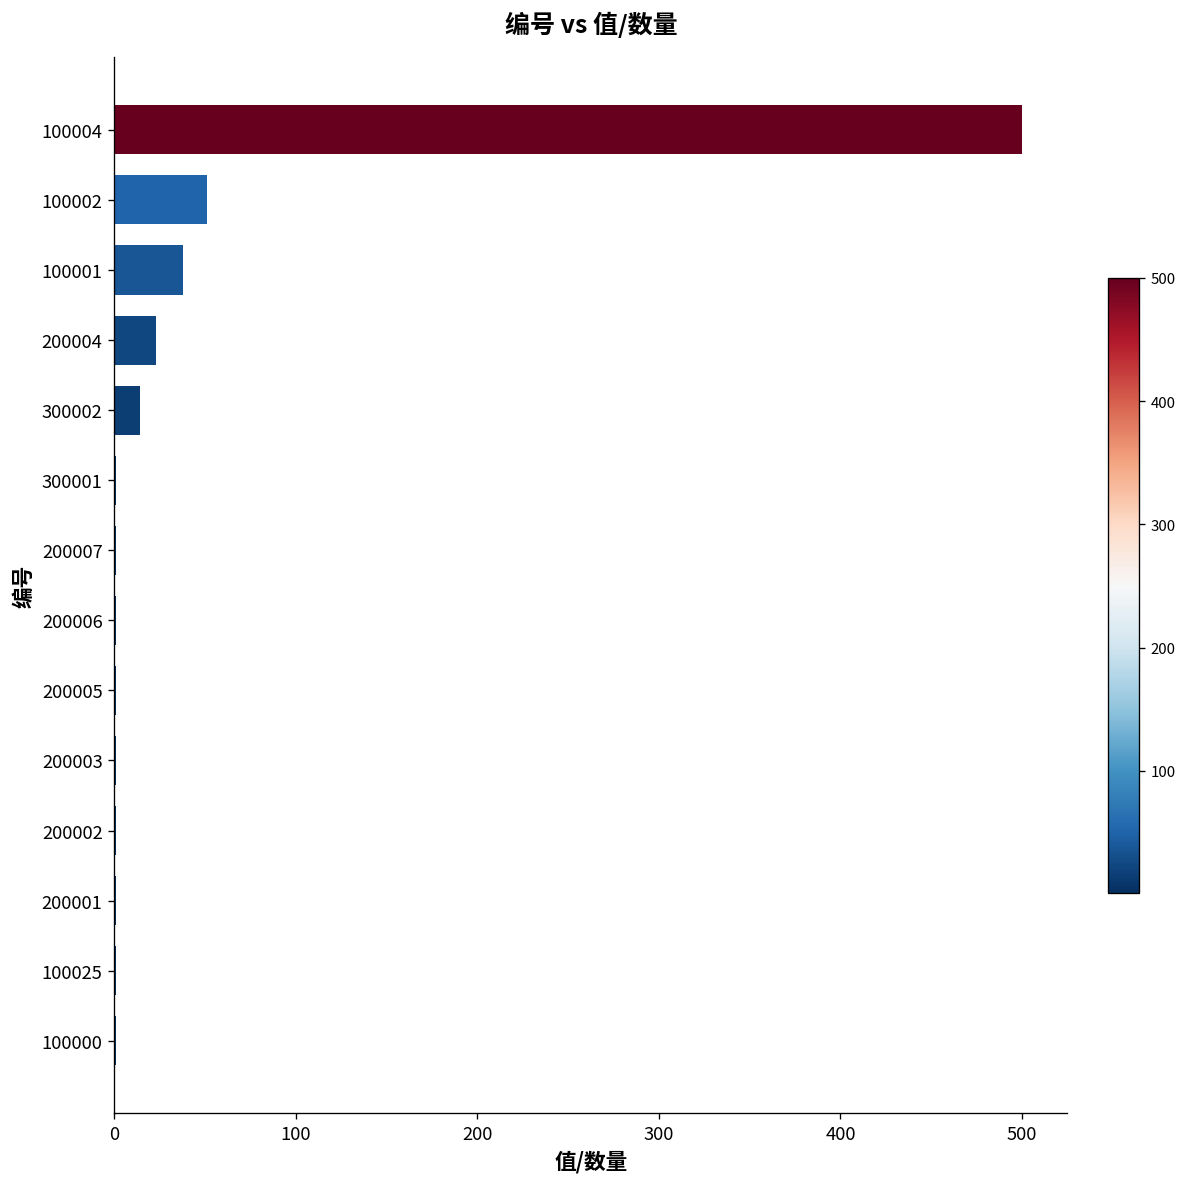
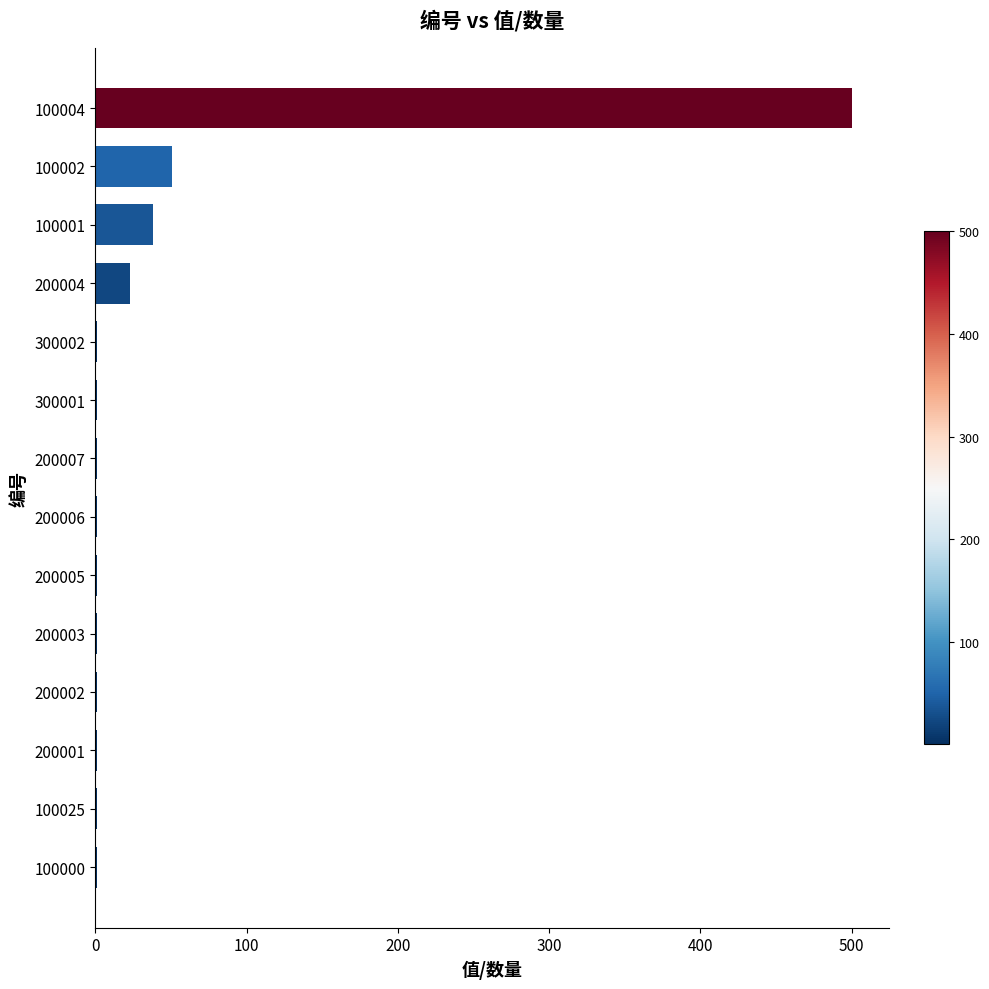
  {
    "100004": 500,
    "100002": 51,
    "100001": 38,
    "200004": 23,
-   "300002": 14
+   "300002": 1
  }
